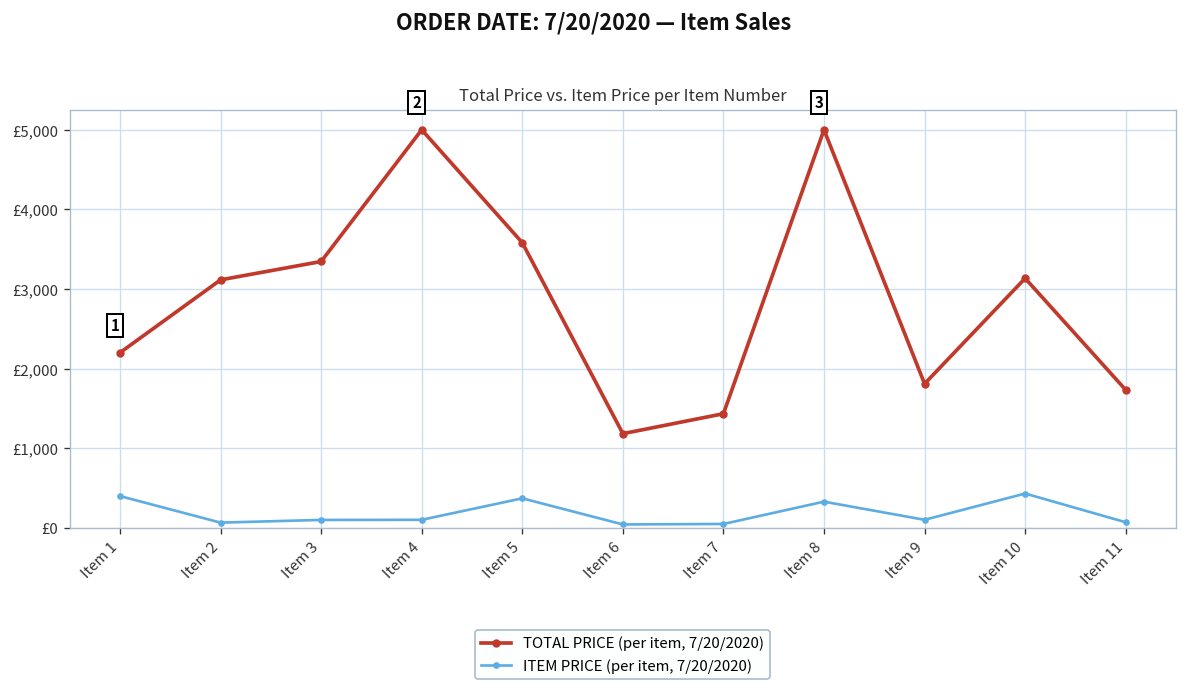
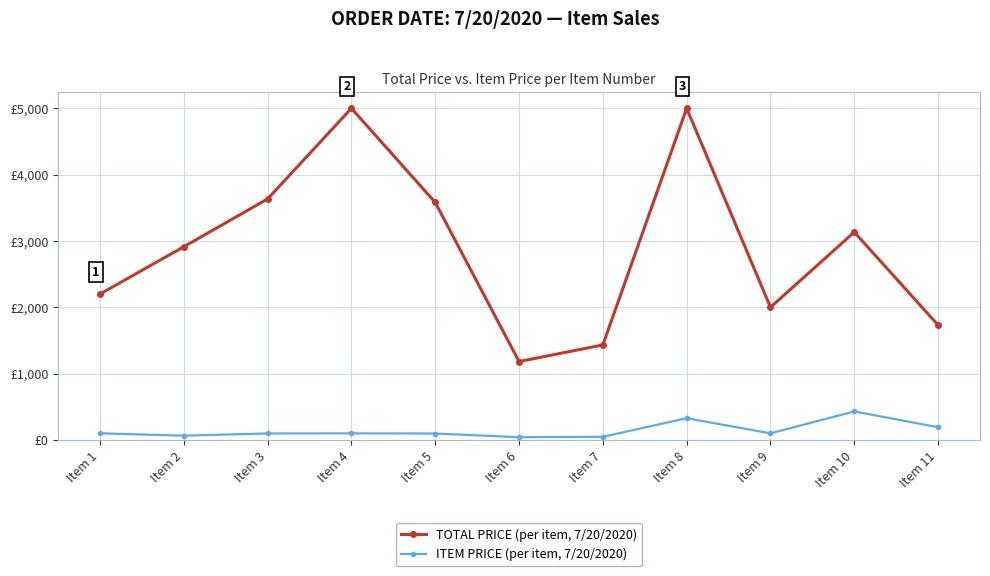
  {
    "TOTAL PRICE (per item, 7/20/2020)": {
-     "Item 2": "£3,100",
-     "Item 3": "£3,300",
+     "Item 2": "£2,900",
+     "Item 3": "£3,600",
      "Item 5": "£3,600",
      "Item 6": "£1,200",
      "Item 7": "£1,400",
-     "Item 9": "£1,800",
+     "Item 9": "£2,000",
      "Item 10": "£3,100",
      "Item 11": "£1,700"
    },
    "ITEM PRICE (per item, 7/20/2020)": {
-     "Item 1": "£400",
+     "Item 1": "£100",
      "Item 2": "£100",
      "Item 3": "£100",
      "Item 4": "£100",
-     "Item 5": "£400",
+     "Item 5": "£100",
      "Item 6": "£0",
      "Item 7": "£0",
      "Item 8": "£300",
      "Item 9": "£100",
      "Item 10": "£400",
-     "Item 11": "£100"
+     "Item 11": "£200"
    }
  }
